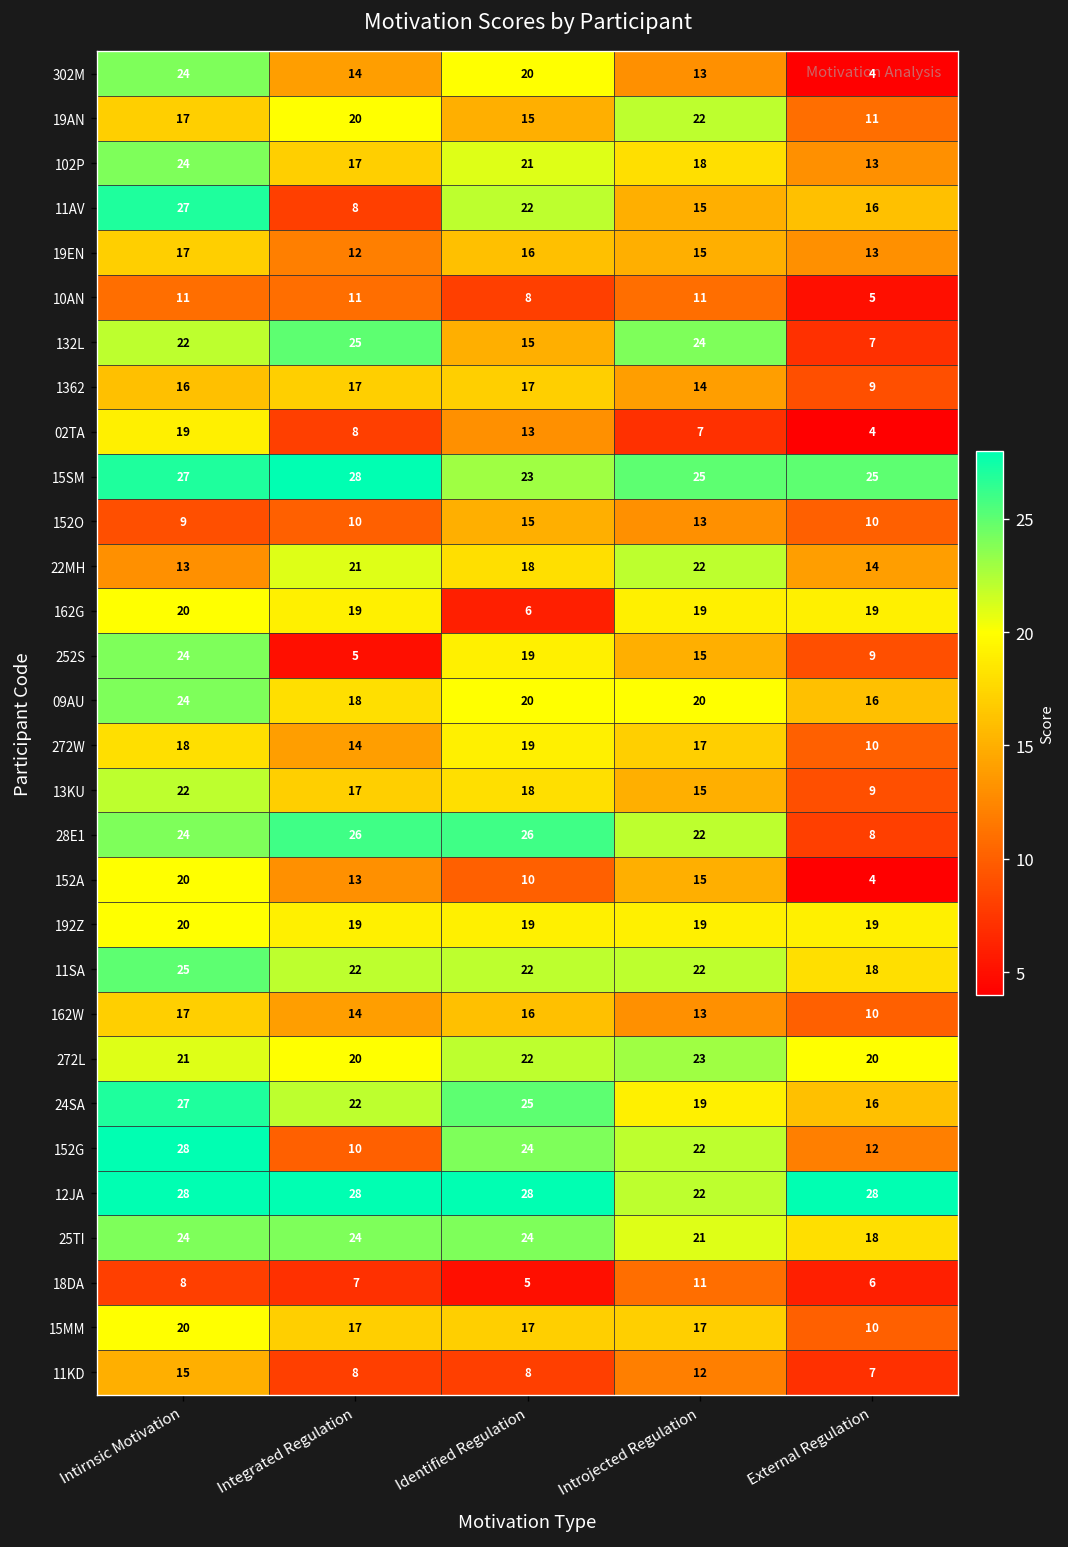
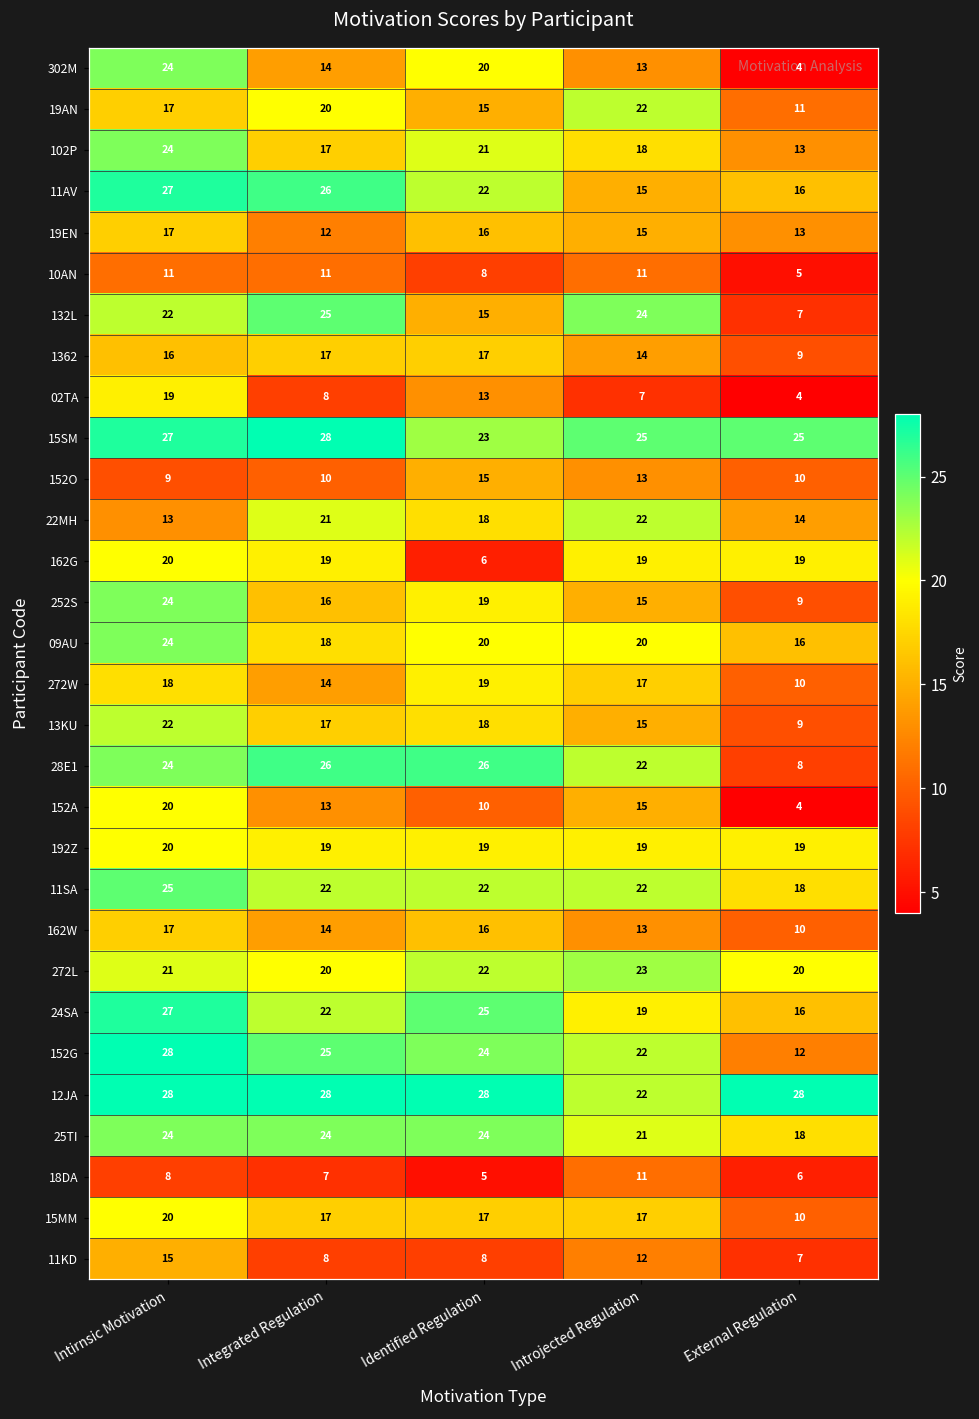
  {
    "302M": {
      "Intirnsic Motivation": 24,
      "Integrated Regulation": 14,
      "Identified Regulation": 20,
      "Introjected Regulation": 13
    },
    "19AN": {
      "Intirnsic Motivation": 17,
      "Integrated Regulation": 20,
      "Identified Regulation": 15,
      "Introjected Regulation": 22,
      "External Regulation": 11
    },
    "102P": {
      "Intirnsic Motivation": 24,
      "Integrated Regulation": 17,
      "Identified Regulation": 21,
      "Introjected Regulation": 18,
      "External Regulation": 13
    },
    "11AV": {
      "Intirnsic Motivation": 27,
-     "Integrated Regulation": 8,
+     "Integrated Regulation": 26,
      "Identified Regulation": 22,
      "Introjected Regulation": 15,
      "External Regulation": 16
    },
    "19EN": {
      "Intirnsic Motivation": 17,
      "Integrated Regulation": 12,
      "Identified Regulation": 16,
      "Introjected Regulation": 15,
      "External Regulation": 13
    },
    "10AN": {
      "Intirnsic Motivation": 11,
      "Integrated Regulation": 11,
      "Identified Regulation": 8,
      "Introjected Regulation": 11,
      "External Regulation": 5
    },
    "132L": {
      "Intirnsic Motivation": 22,
      "Integrated Regulation": 25,
      "Identified Regulation": 15,
      "Introjected Regulation": 24,
      "External Regulation": 7
    },
    "1362": {
      "Intirnsic Motivation": 16,
      "Integrated Regulation": 17,
      "Identified Regulation": 17,
      "Introjected Regulation": 14,
      "External Regulation": 9
    },
    "02TA": {
      "Intirnsic Motivation": 19,
      "Integrated Regulation": 8,
      "Identified Regulation": 13,
      "Introjected Regulation": 7,
      "External Regulation": 4
    },
    "15SM": {
      "Intirnsic Motivation": 27,
      "Integrated Regulation": 28,
      "Identified Regulation": 23,
      "Introjected Regulation": 25,
      "External Regulation": 25
    },
    "152O": {
      "Intirnsic Motivation": 9,
      "Integrated Regulation": 10,
      "Identified Regulation": 15,
      "Introjected Regulation": 13,
      "External Regulation": 10
    },
    "22MH": {
      "Intirnsic Motivation": 13,
      "Integrated Regulation": 21,
      "Identified Regulation": 18,
      "Introjected Regulation": 22,
      "External Regulation": 14
    },
    "162G": {
      "Intirnsic Motivation": 20,
      "Integrated Regulation": 19,
      "Identified Regulation": 6,
      "Introjected Regulation": 19,
      "External Regulation": 19
    },
    "252S": {
      "Intirnsic Motivation": 24,
-     "Integrated Regulation": 5,
+     "Integrated Regulation": 16,
      "Identified Regulation": 19,
      "Introjected Regulation": 15,
      "External Regulation": 9
    },
    "09AU": {
      "Intirnsic Motivation": 24,
      "Integrated Regulation": 18,
      "Identified Regulation": 20,
      "Introjected Regulation": 20,
      "External Regulation": 16
    },
    "272W": {
      "Intirnsic Motivation": 18,
      "Integrated Regulation": 14,
      "Identified Regulation": 19,
      "Introjected Regulation": 17,
      "External Regulation": 10
    },
    "13KU": {
      "Intirnsic Motivation": 22,
      "Integrated Regulation": 17,
      "Identified Regulation": 18,
      "Introjected Regulation": 15,
      "External Regulation": 9
    },
    "28E1": {
      "Intirnsic Motivation": 24,
      "Integrated Regulation": 26,
      "Identified Regulation": 26,
      "Introjected Regulation": 22,
      "External Regulation": 8
    },
    "152A": {
      "Intirnsic Motivation": 20,
      "Integrated Regulation": 13,
      "Identified Regulation": 10,
      "Introjected Regulation": 15,
      "External Regulation": 4
    },
    "192Z": {
      "Intirnsic Motivation": 20,
      "Integrated Regulation": 19,
      "Identified Regulation": 19,
      "Introjected Regulation": 19,
      "External Regulation": 19
    },
    "11SA": {
      "Intirnsic Motivation": 25,
      "Integrated Regulation": 22,
      "Identified Regulation": 22,
      "Introjected Regulation": 22,
      "External Regulation": 18
    },
    "162W": {
      "Intirnsic Motivation": 17,
      "Integrated Regulation": 14,
      "Identified Regulation": 16,
      "Introjected Regulation": 13,
      "External Regulation": 10
    },
    "272L": {
      "Intirnsic Motivation": 21,
      "Integrated Regulation": 20,
      "Identified Regulation": 22,
      "Introjected Regulation": 23,
      "External Regulation": 20
    },
    "24SA": {
      "Intirnsic Motivation": 27,
      "Integrated Regulation": 22,
      "Identified Regulation": 25,
      "Introjected Regulation": 19,
      "External Regulation": 16
    },
    "152G": {
      "Intirnsic Motivation": 28,
-     "Integrated Regulation": 10,
+     "Integrated Regulation": 25,
      "Identified Regulation": 24,
      "Introjected Regulation": 22,
      "External Regulation": 12
    },
    "12JA": {
      "Intirnsic Motivation": 28,
      "Integrated Regulation": 28,
      "Identified Regulation": 28,
      "Introjected Regulation": 22,
      "External Regulation": 28
    },
    "25TI": {
      "Intirnsic Motivation": 24,
      "Integrated Regulation": 24,
      "Identified Regulation": 24,
      "Introjected Regulation": 21,
      "External Regulation": 18
    },
    "18DA": {
      "Intirnsic Motivation": 8,
      "Integrated Regulation": 7,
      "Identified Regulation": 5,
      "Introjected Regulation": 11,
      "External Regulation": 6
    },
    "15MM": {
      "Intirnsic Motivation": 20,
      "Integrated Regulation": 17,
      "Identified Regulation": 17,
      "Introjected Regulation": 17,
      "External Regulation": 10
    },
    "11KD": {
      "Intirnsic Motivation": 15,
      "Integrated Regulation": 8,
      "Identified Regulation": 8,
      "Introjected Regulation": 12,
      "External Regulation": 7
    }
  }
